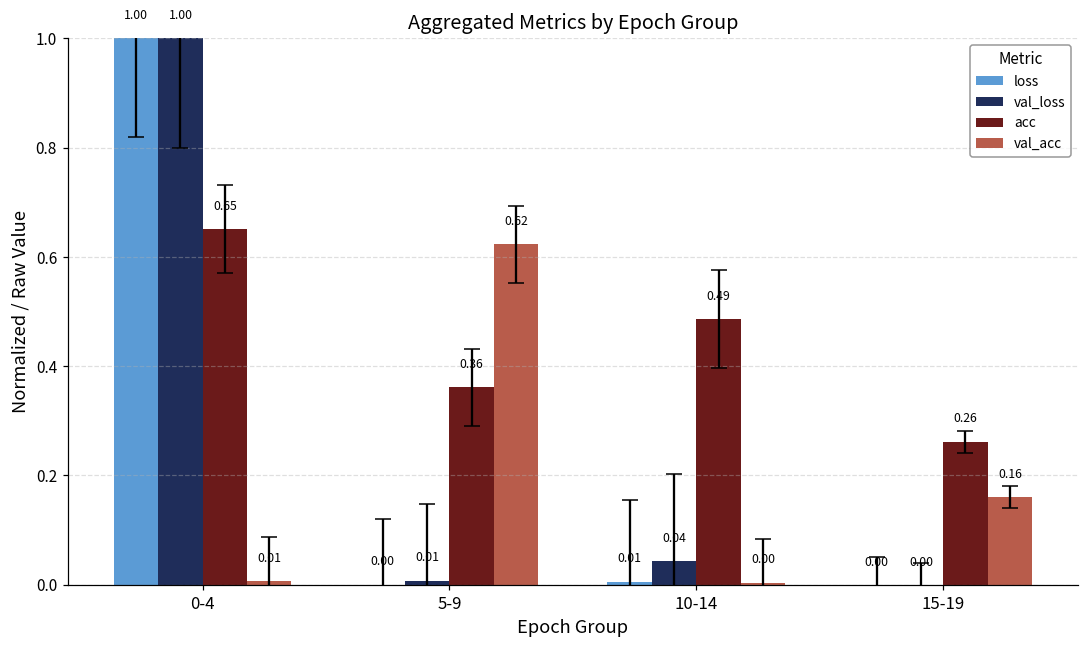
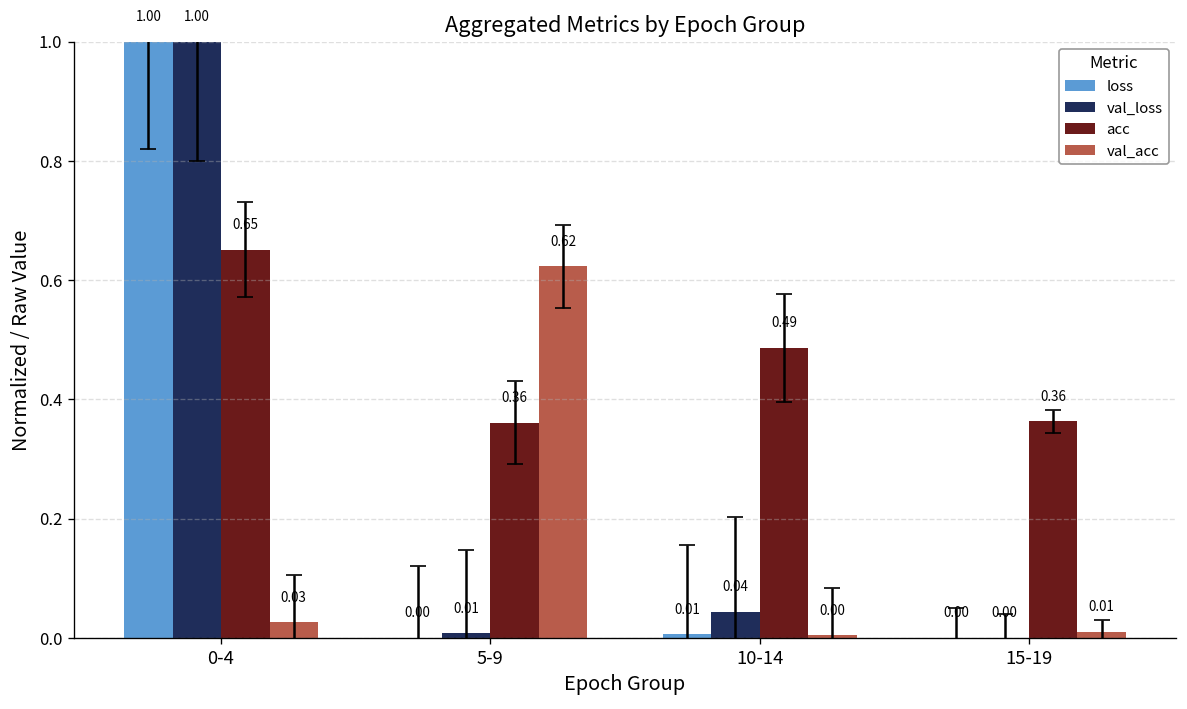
  {
    "loss": {
      "0-4": 1.00,
      "5-9": 0.00,
      "10-14": 0.01
    },
    "val_loss": {
      "0-4": 1.00,
      "5-9": 0.01,
      "10-14": 0.04
    },
    "acc": {
      "0-4": 0.65,
      "5-9": 0.36,
      "10-14": 0.49,
-     "15-19": 0.26
+     "15-19": 0.36
    },
    "val_acc": {
-     "0-4": 0.01,
+     "0-4": 0.03,
      "5-9": 0.62,
      "10-14": 0.00,
-     "15-19": 0.16
+     "15-19": 0.01
    }
  }
